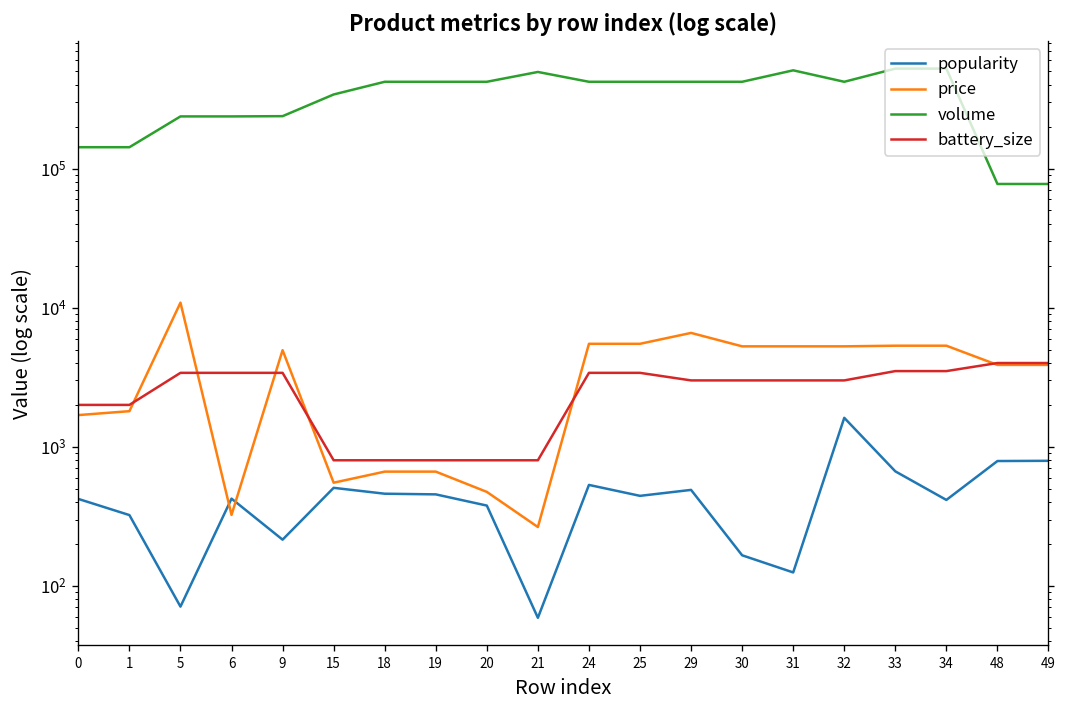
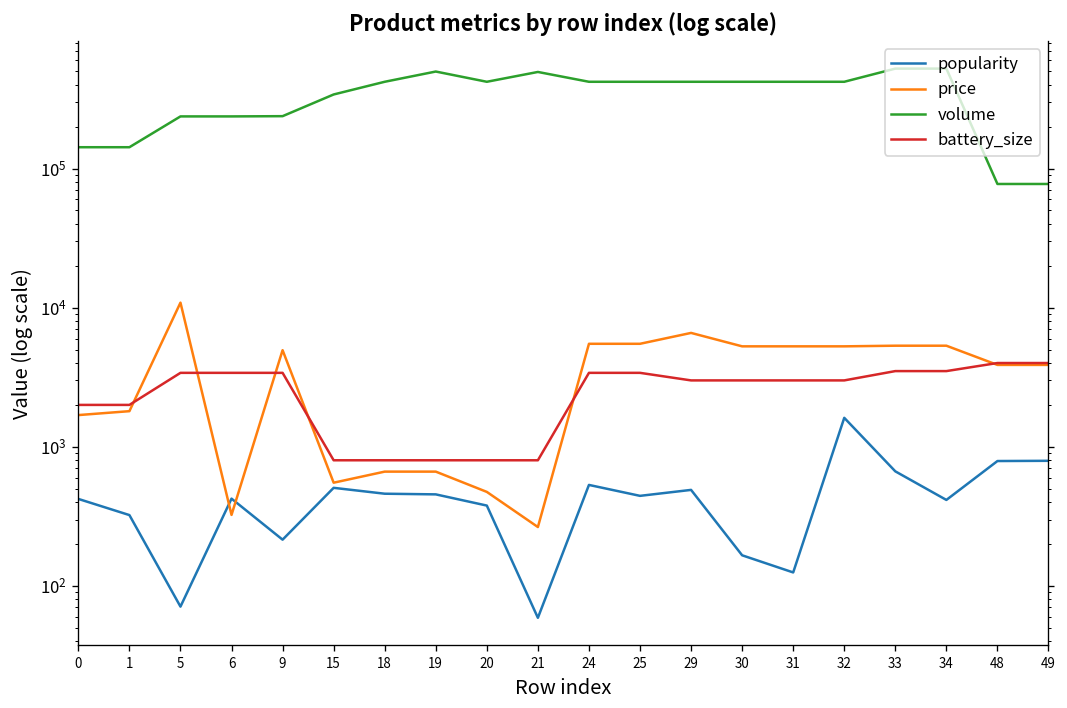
  {
    "popularity": {
      "0": 420,
      "1": 320,
      "5": 70,
      "6": 420,
      "9": 220,
      "15": 500,
      "18": 460,
      "19": 460,
      "20": 380,
      "21": 60,
      "24": 500,
      "25": 440,
      "29": 490,
      "30": 170,
      "31": 130,
      "32": 1600,
      "33": 700,
      "34": 420,
      "48": 800,
      "49": 800
    },
    "price": {
      "0": 1700,
      "1": 1800,
      "5": 11000,
      "6": 320,
      "9": 4900,
      "15": 600,
      "18": 700,
      "19": 700,
      "20": 470,
      "21": 270,
      "24": 5000,
      "25": 5000,
      "29": 7000,
      "30": 5000,
      "31": 5000,
      "32": 5000,
      "33": 5000,
      "34": 5000
    },
    "volume": {
      "0": 140000,
      "1": 140000,
      "5": 240000,
      "6": 240000,
      "9": 240000,
      "15": 340000,
      "18": 420000,
-     "19": 420000,
+     "19": 500000,
      "20": 420000,
      "21": 490000,
      "24": 420000,
      "25": 420000,
      "29": 420000,
      "30": 420000,
-     "31": 500000,
+     "31": 420000,
      "32": 420000,
      "48": 80000,
      "49": 80000
    },
    "battery_size": {
      "0": 2000,
      "1": 2000,
      "5": 3400,
      "6": 3400,
      "9": 3400,
      "15": 800,
      "18": 800,
      "19": 800,
      "20": 800,
      "21": 800,
      "24": 3400,
      "25": 3400,
      "29": 3000,
      "30": 3000,
      "31": 3000,
      "32": 3000,
      "33": 3500,
      "34": 3500
    }
  }
